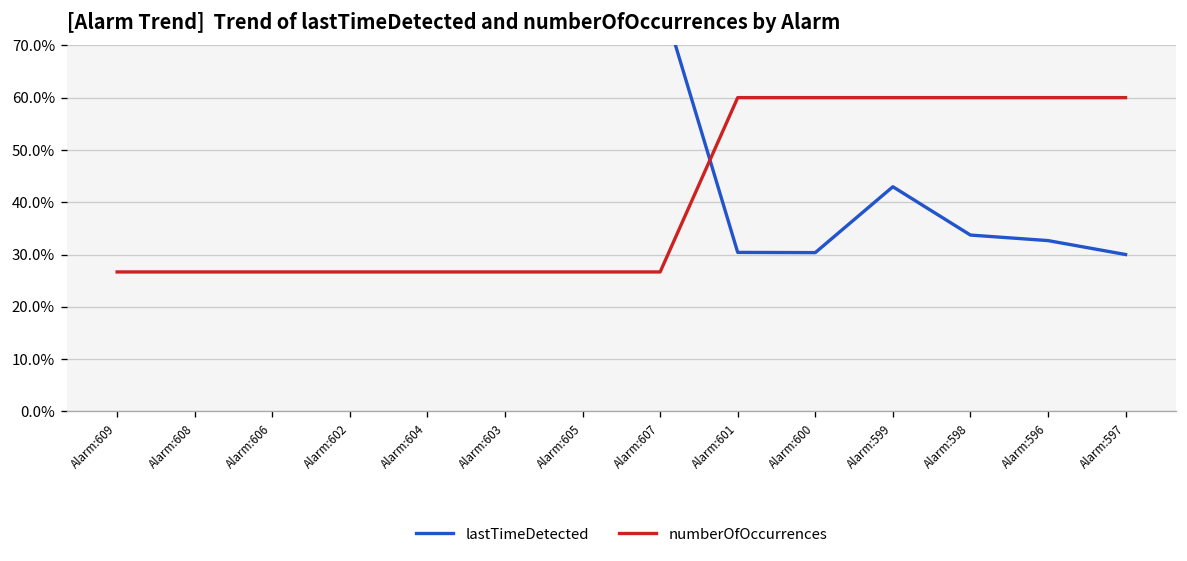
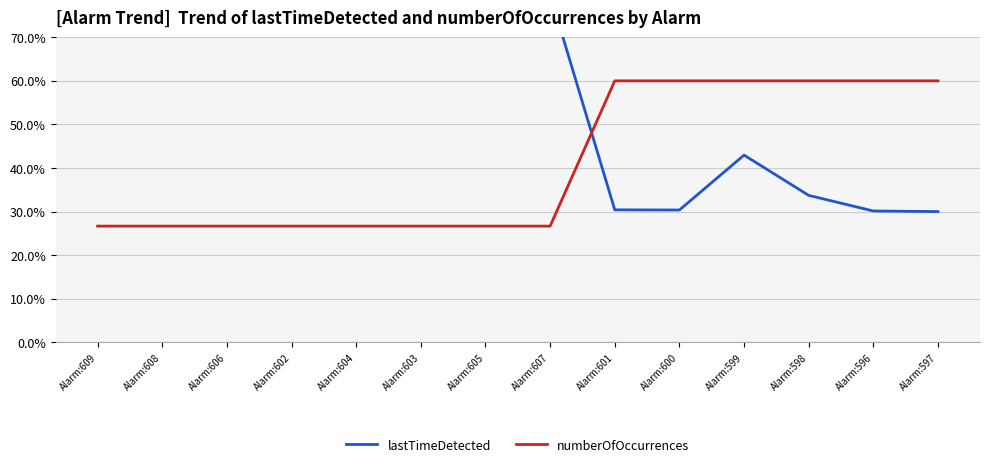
  {
    "lastTimeDetected": {
      "Alarm:601": "30%",
      "Alarm:600": "30%",
      "Alarm:599": "43%",
      "Alarm:598": "34%",
-     "Alarm:596": "33%",
+     "Alarm:596": "30%",
      "Alarm:597": "30%"
    },
    "numberOfOccurrences": {
      "Alarm:609": "27%",
      "Alarm:608": "27%",
      "Alarm:606": "27%",
      "Alarm:602": "27%",
      "Alarm:604": "27%",
      "Alarm:603": "27%",
      "Alarm:605": "27%",
      "Alarm:607": "27%",
      "Alarm:601": "60%",
      "Alarm:600": "60%",
      "Alarm:599": "60%",
      "Alarm:598": "60%",
      "Alarm:596": "60%",
      "Alarm:597": "60%"
    }
  }
